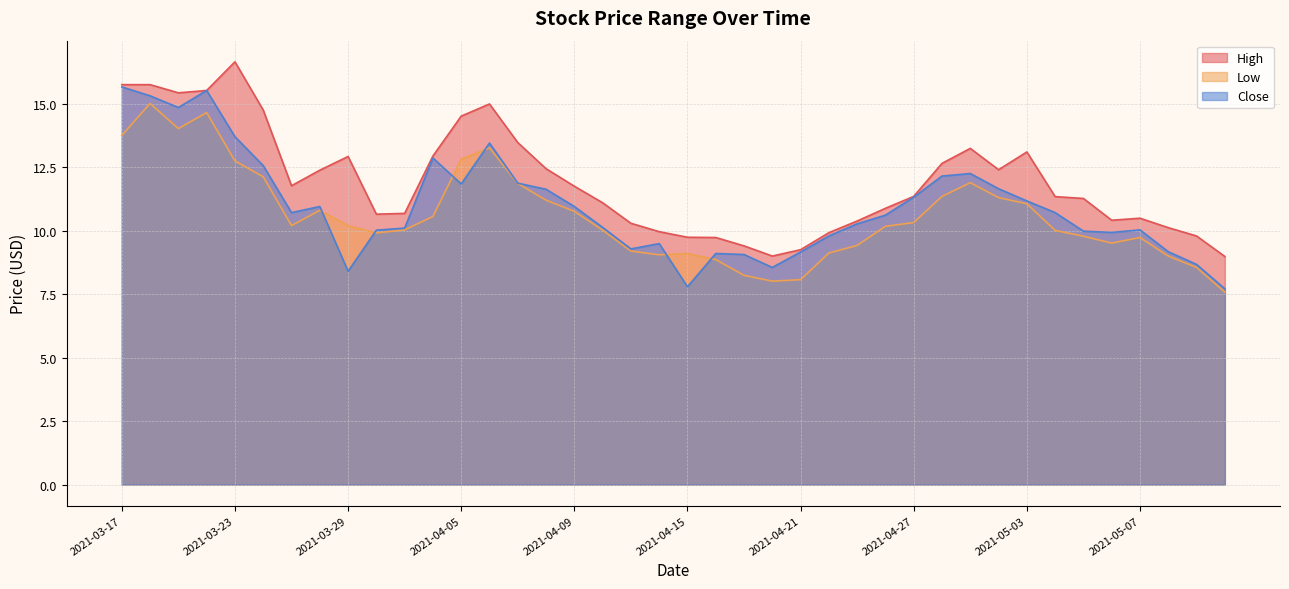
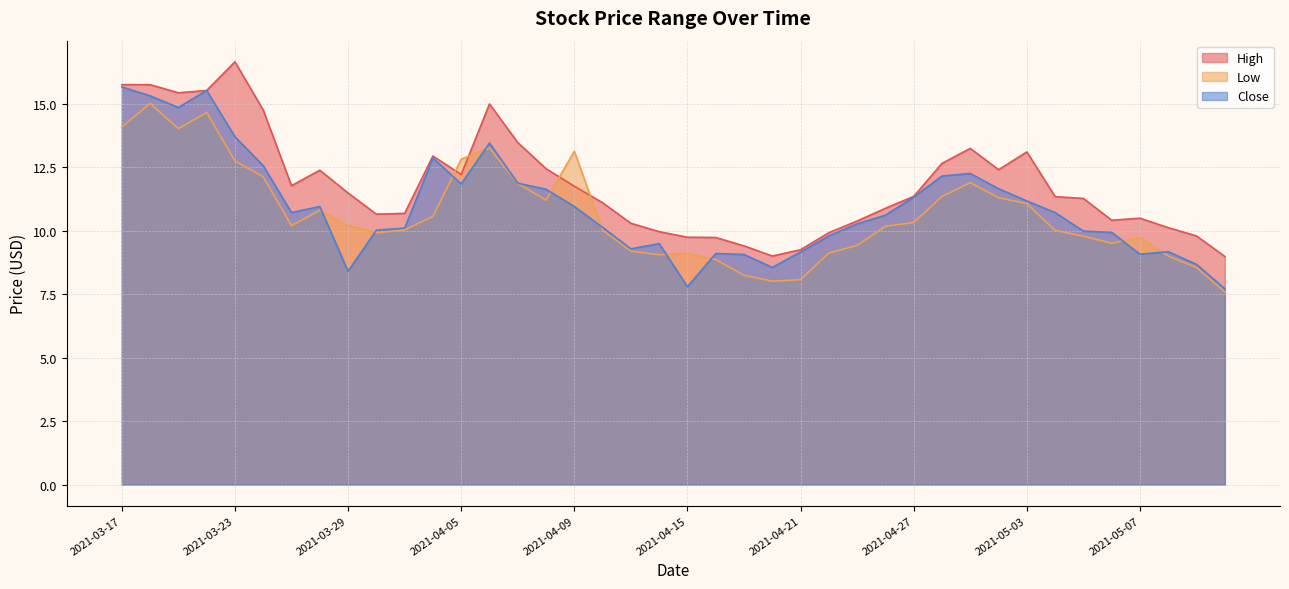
  {
    "High": {
      "2021-03-23": 16.7,
-     "2021-03-29": 12.9,
-     "2021-04-05": 14.5,
+     "2021-03-29": 11.5,
+     "2021-04-05": 12.2,
      "2021-04-09": 11.8,
      "2021-04-15": 9.7,
      "2021-05-03": 13.1,
      "2021-05-07": 10.5
    },
    "Low": {
-     "2021-03-17": 13.8,
+     "2021-03-17": 14.1,
      "2021-03-23": 12.8,
      "2021-03-29": 10.2,
      "2021-04-05": 12.8,
-     "2021-04-09": 10.8,
+     "2021-04-09": 13.1,
      "2021-04-15": 9.1,
      "2021-04-21": 8.1,
      "2021-04-27": 10.3,
      "2021-05-03": 11.1,
      "2021-05-07": 9.7
    },
    "Close": {
      "2021-03-23": 13.7,
      "2021-03-29": 8.4,
      "2021-04-05": 11.8,
      "2021-04-09": 11.0,
      "2021-04-15": 7.8,
      "2021-05-03": 11.2,
-     "2021-05-07": 10.0
+     "2021-05-07": 9.1
    }
  }
